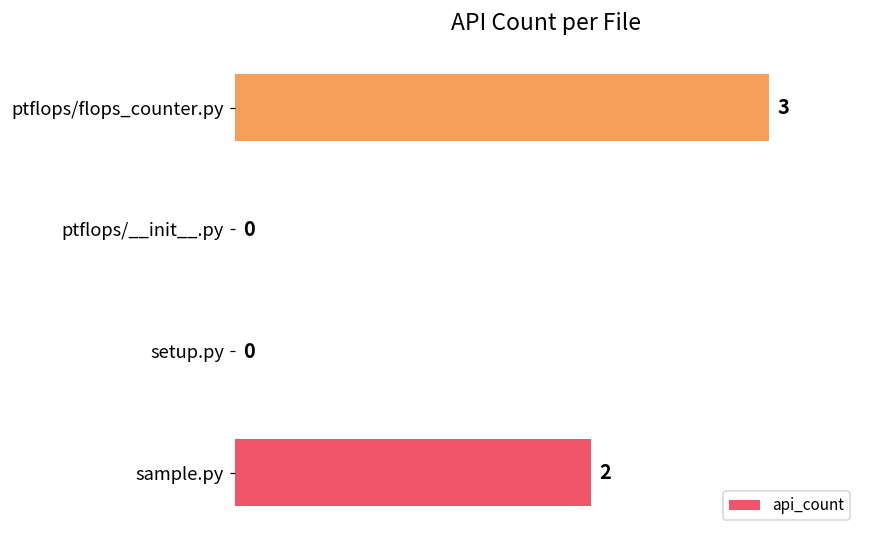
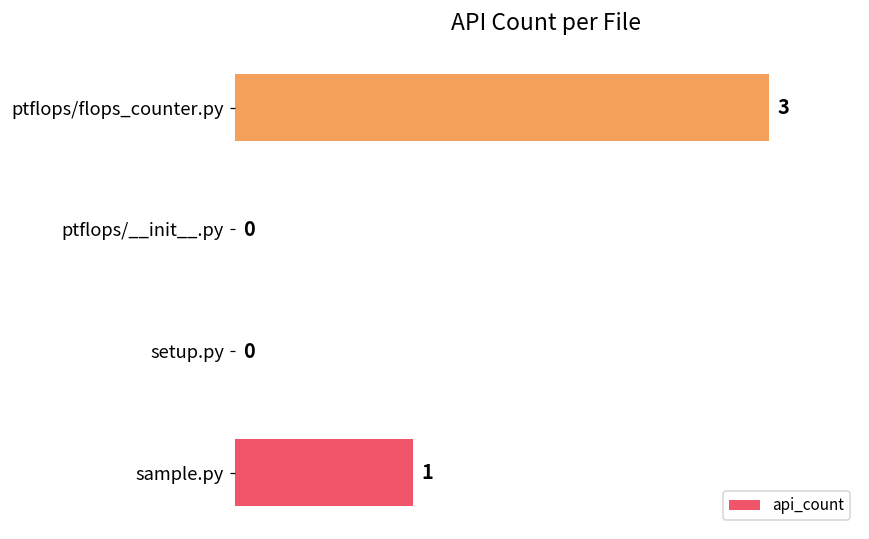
  {
    "ptflops/flops_counter.py": 3,
    "ptflops/__init__.py": 0,
    "setup.py": 0,
-   "sample.py": 2
+   "sample.py": 1
  }
